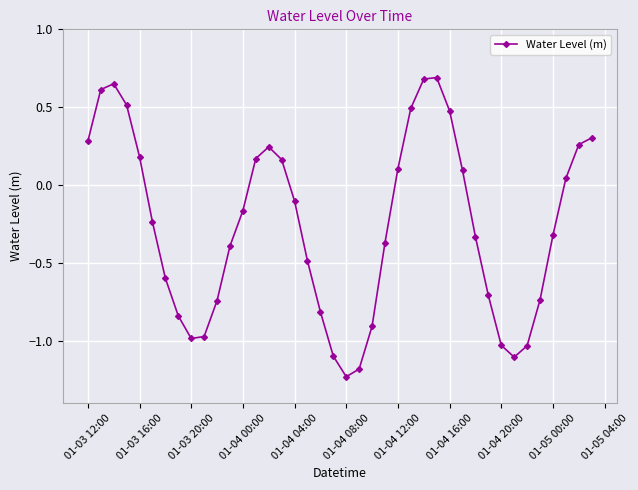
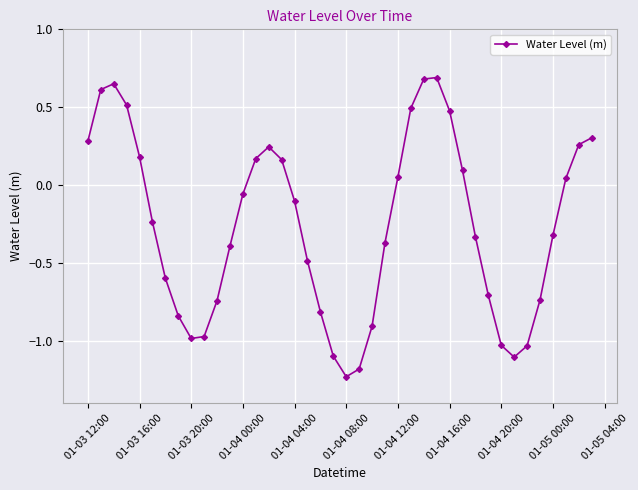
  {
    "01-03 12:00": 0.28,
    "01-03 16:00": 0.18,
    "01-03 20:00": -0.99,
-   "01-04 00:00": -0.16,
+   "01-04 00:00": -0.06,
    "01-04 04:00": -0.10,
    "01-04 08:00": -1.23,
-   "01-04 12:00": 0.10,
+   "01-04 12:00": 0.05,
    "01-04 16:00": 0.48,
    "01-04 20:00": -1.03,
    "01-05 00:00": -0.32
  }
